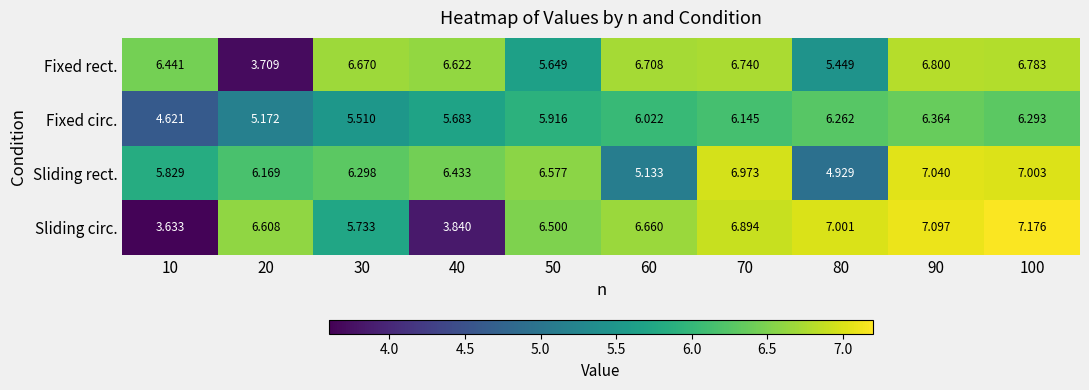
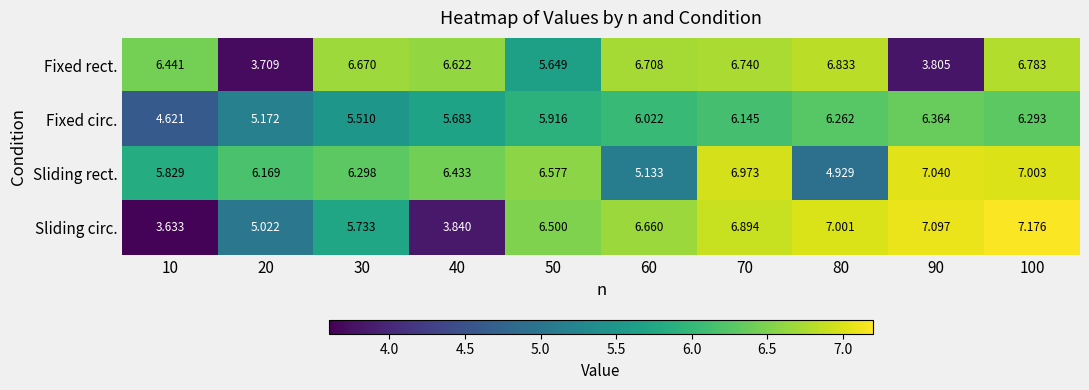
  {
    "Fixed rect.": {
      "10": 6.441,
      "20": 3.709,
      "30": 6.670,
      "40": 6.622,
      "50": 5.649,
      "60": 6.708,
      "70": 6.740,
-     "80": 5.449,
-     "90": 6.800,
+     "80": 6.833,
+     "90": 3.805,
      "100": 6.783
    },
    "Fixed circ.": {
      "10": 4.621,
      "20": 5.172,
      "30": 5.510,
      "40": 5.683,
      "50": 5.916,
      "60": 6.022,
      "70": 6.145,
      "80": 6.262,
      "90": 6.364,
      "100": 6.293
    },
    "Sliding rect.": {
      "10": 5.829,
      "20": 6.169,
      "30": 6.298,
      "40": 6.433,
      "50": 6.577,
      "60": 5.133,
      "70": 6.973,
      "80": 4.929,
      "90": 7.040,
      "100": 7.003
    },
    "Sliding circ.": {
      "10": 3.633,
-     "20": 6.608,
+     "20": 5.022,
      "30": 5.733,
      "40": 3.840,
      "50": 6.500,
      "60": 6.660,
      "70": 6.894,
      "80": 7.001,
      "90": 7.097,
      "100": 7.176
    }
  }
